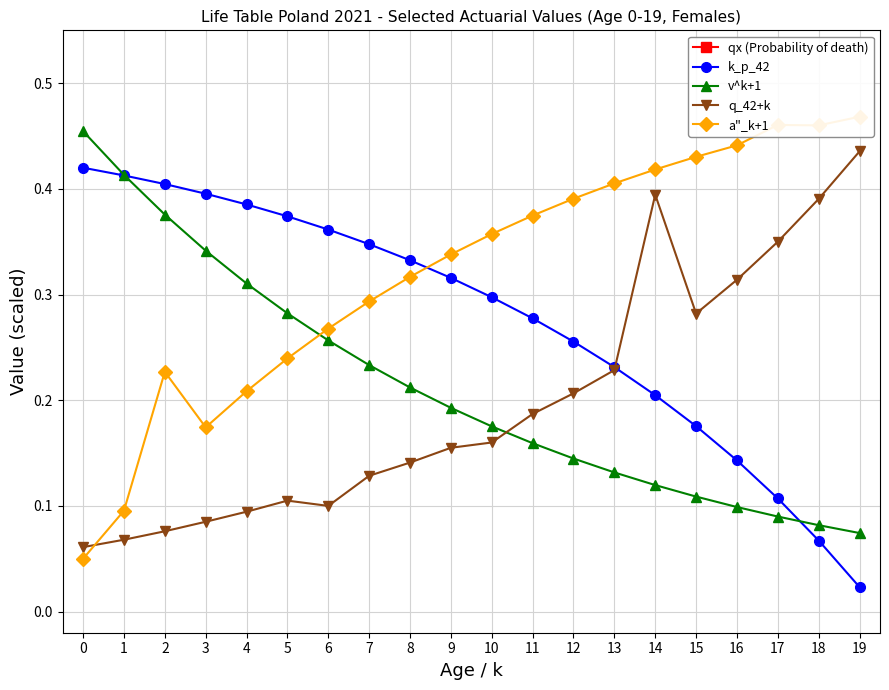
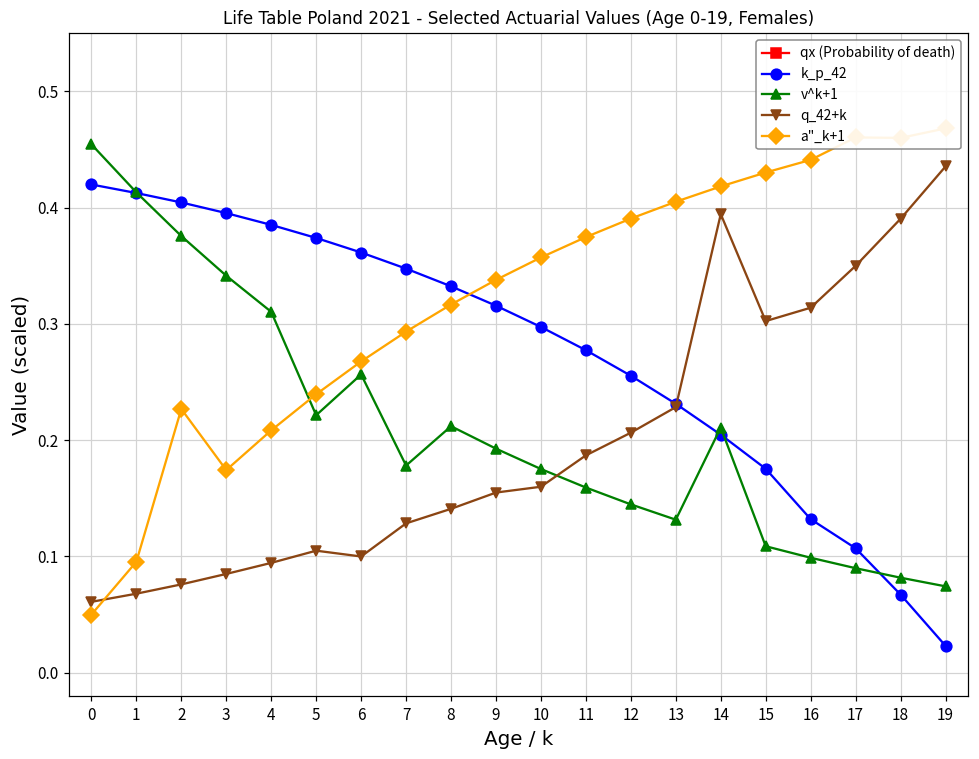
  {
    "k_p_42": {
      "0": 0.420,
      "2": 0.405,
      "3": 0.395,
      "4": 0.385,
      "5": 0.374,
      "6": 0.361,
      "7": 0.348,
      "8": 0.332,
      "9": 0.316,
      "10": 0.297,
      "11": 0.277,
      "12": 0.255,
      "13": 0.231,
      "14": 0.205,
      "15": 0.175,
-     "16": 0.143,
+     "16": 0.132,
      "17": 0.107,
      "18": 0.067,
      "19": 0.023
    },
    "v^k+1": {
      "0": 0.455,
      "2": 0.376,
      "3": 0.342,
      "4": 0.310,
-     "5": 0.282,
+     "5": 0.222,
      "6": 0.257,
-     "7": 0.233,
+     "7": 0.178,
      "8": 0.212,
      "9": 0.193,
      "10": 0.175,
      "11": 0.159,
      "12": 0.145,
      "13": 0.132,
-     "14": 0.120,
+     "14": 0.211,
      "15": 0.109,
      "16": 0.099,
      "17": 0.090,
      "18": 0.082,
      "19": 0.074
    },
    "q_42+k": {
      "0": 0.061,
      "1": 0.068,
      "2": 0.076,
      "3": 0.085,
      "4": 0.095,
      "5": 0.105,
      "6": 0.100,
      "7": 0.129,
      "8": 0.141,
      "9": 0.155,
      "10": 0.160,
      "11": 0.187,
      "12": 0.207,
      "13": 0.229,
      "14": 0.394,
-     "15": 0.282,
+     "15": 0.303,
      "16": 0.314,
      "17": 0.350,
      "18": 0.391,
      "19": 0.436
    },
    "a\"_k+1": {
      "0": 0.050,
      "1": 0.095,
      "2": 0.227,
      "3": 0.174,
      "4": 0.208,
      "5": 0.240,
      "6": 0.268,
      "7": 0.293,
      "8": 0.317,
      "9": 0.338,
      "10": 0.357,
      "11": 0.375,
      "12": 0.391,
      "13": 0.405,
      "14": 0.418,
      "15": 0.430,
      "16": 0.441
    }
  }
